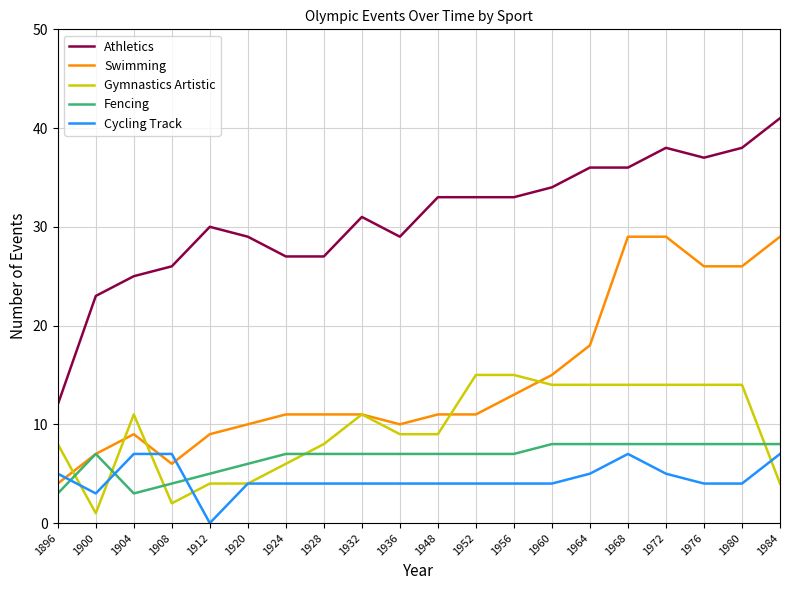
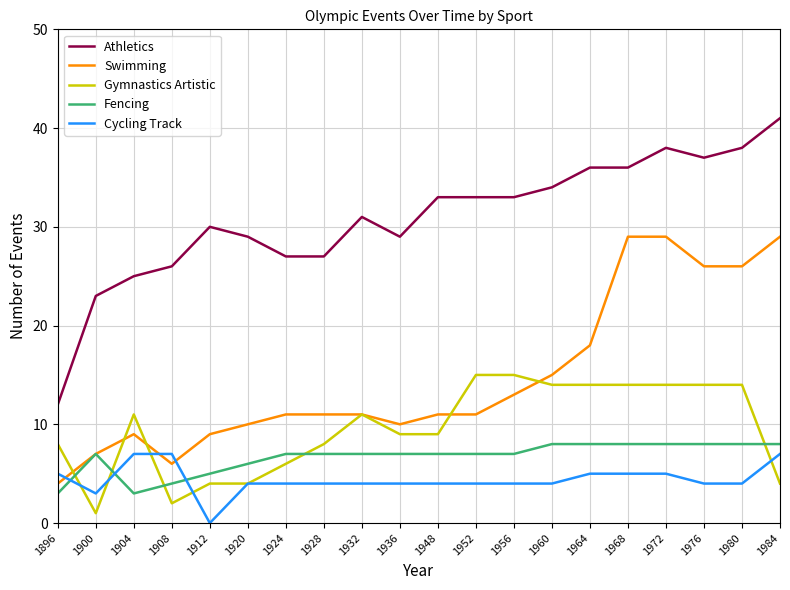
  {
    "Athletics": {
      "1896": 12,
      "1900": 23,
      "1904": 25,
      "1908": 26,
      "1912": 30,
      "1920": 29,
      "1924": 27,
      "1928": 27,
      "1932": 31,
      "1936": 29,
      "1948": 33,
      "1952": 33,
      "1956": 33,
      "1960": 34,
      "1964": 36,
      "1968": 36,
      "1972": 38,
      "1976": 37,
      "1980": 38,
      "1984": 41
    },
    "Swimming": {
      "1896": 4,
      "1904": 9,
      "1908": 6,
      "1912": 9,
      "1920": 10,
      "1924": 11,
      "1928": 11,
      "1936": 10,
      "1948": 11,
      "1952": 11,
      "1956": 13,
      "1960": 15,
      "1964": 18,
      "1968": 29,
      "1972": 29,
      "1976": 26,
      "1980": 26,
      "1984": 29
    },
    "Gymnastics Artistic": {
      "1896": 8,
      "1900": 1,
      "1904": 11,
      "1908": 2,
      "1912": 4,
      "1924": 6,
      "1928": 8,
      "1936": 9,
      "1948": 9,
      "1952": 15,
      "1956": 15,
      "1960": 14,
      "1964": 14,
      "1968": 14,
      "1972": 14,
      "1976": 14,
      "1980": 14,
      "1984": 4
    },
    "Fencing": {
      "1896": 3,
      "1904": 3,
      "1908": 4,
      "1912": 5,
      "1920": 6,
      "1924": 7,
      "1928": 7,
      "1932": 7,
      "1936": 7,
      "1948": 7,
      "1952": 7,
      "1956": 7,
      "1960": 8,
      "1964": 8,
      "1968": 8,
      "1972": 8,
      "1976": 8,
      "1980": 8,
      "1984": 8
    },
    "Cycling Track": {
      "1896": 5,
      "1900": 3,
      "1904": 7,
      "1908": 7,
      "1912": 0,
      "1924": 4,
      "1928": 4,
      "1932": 4,
      "1936": 4,
      "1948": 4,
      "1952": 4,
      "1956": 4,
      "1960": 4,
      "1964": 5,
-     "1968": 7,
+     "1968": 5,
      "1972": 5,
      "1976": 4,
      "1980": 4,
      "1984": 7
    }
  }
